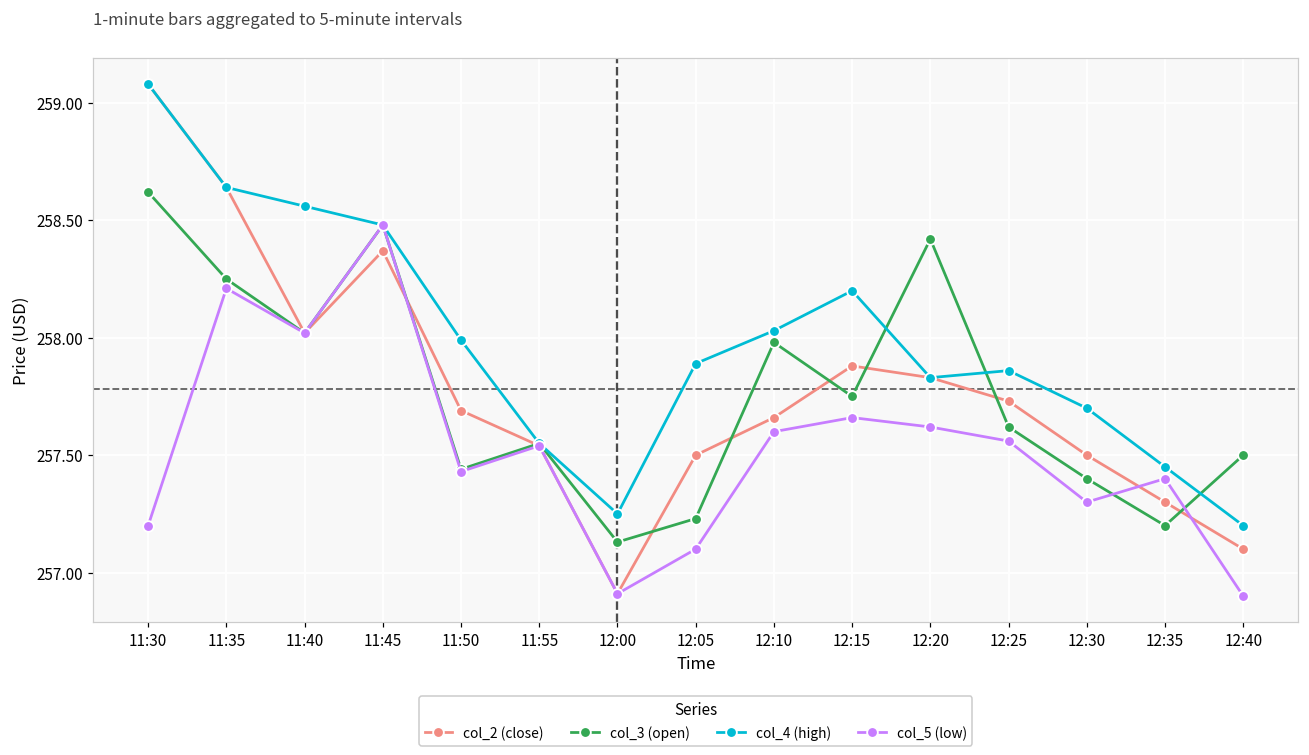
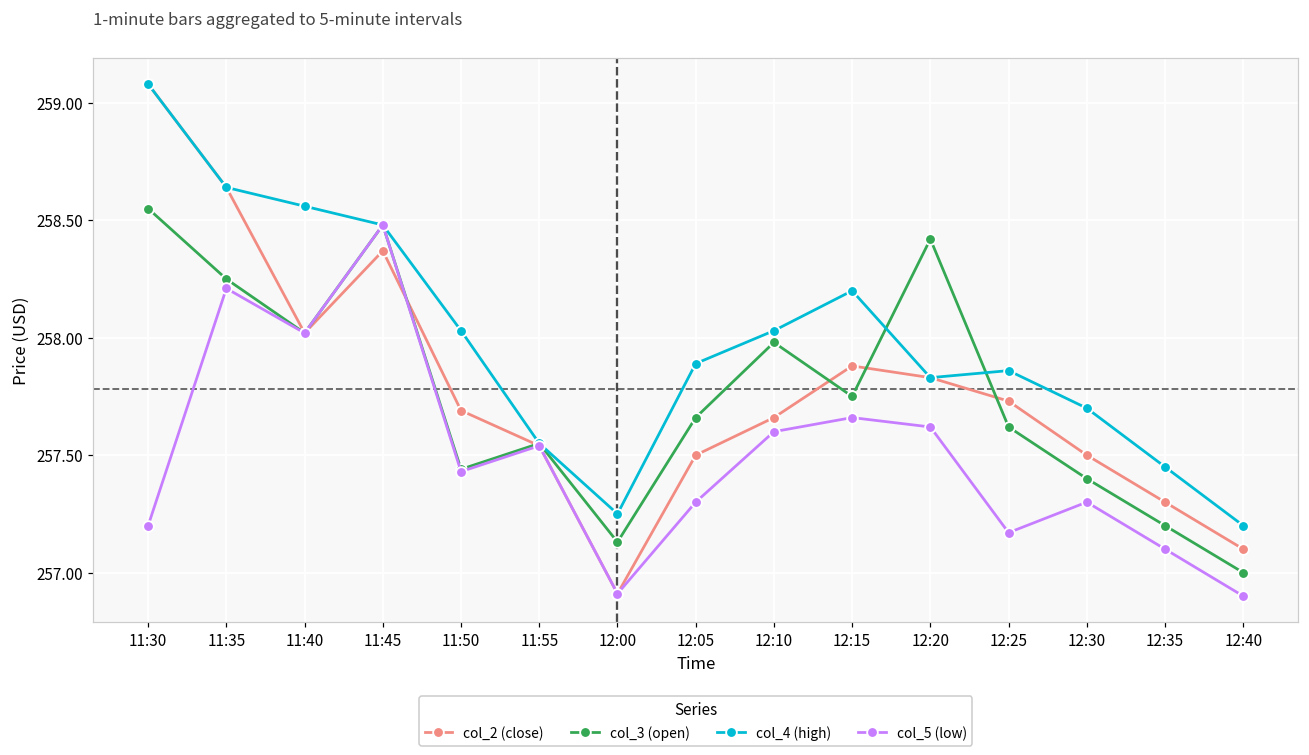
  {
    "col_2 (close)": {
      "11:45": 258.37,
      "11:50": 257.69,
      "12:05": 257.50,
      "12:10": 257.66,
      "12:15": 257.88,
      "12:25": 257.73,
      "12:30": 257.50,
      "12:35": 257.30,
      "12:40": 257.10
    },
    "col_3 (open)": {
-     "11:30": 258.62,
+     "11:30": 258.55,
      "11:35": 258.25,
      "12:00": 257.13,
-     "12:05": 257.23,
+     "12:05": 257.66,
      "12:10": 257.98,
      "12:15": 257.75,
      "12:20": 258.42,
      "12:25": 257.62,
      "12:30": 257.40,
      "12:35": 257.20,
-     "12:40": 257.5
+     "12:40": 257.0
    },
    "col_4 (high)": {
      "11:40": 258.56,
-     "11:50": 257.99,
+     "11:50": 258.03,
      "12:00": 257.25,
      "12:05": 257.89,
      "12:10": 258.03,
      "12:15": 258.20,
      "12:25": 257.86,
      "12:30": 257.70,
      "12:35": 257.45,
      "12:40": 257.20
    },
    "col_5 (low)": {
      "11:30": 257.20,
      "11:35": 258.21,
-     "12:05": 257.1,
+     "12:05": 257.3,
      "12:10": 257.60,
      "12:15": 257.66,
      "12:20": 257.62,
-     "12:25": 257.56,
+     "12:25": 257.17,
      "12:30": 257.30,
-     "12:35": 257.4,
+     "12:35": 257.1,
      "12:40": 256.90
    }
  }
